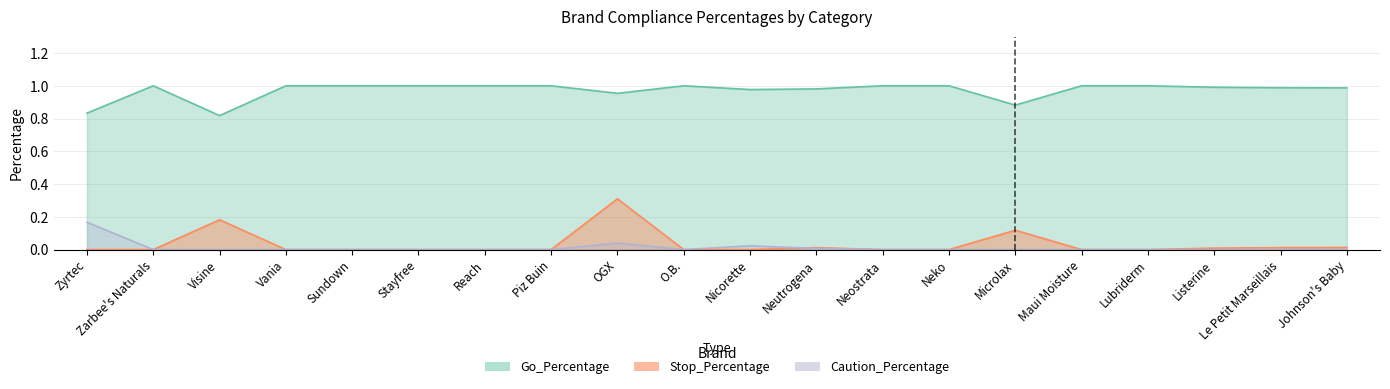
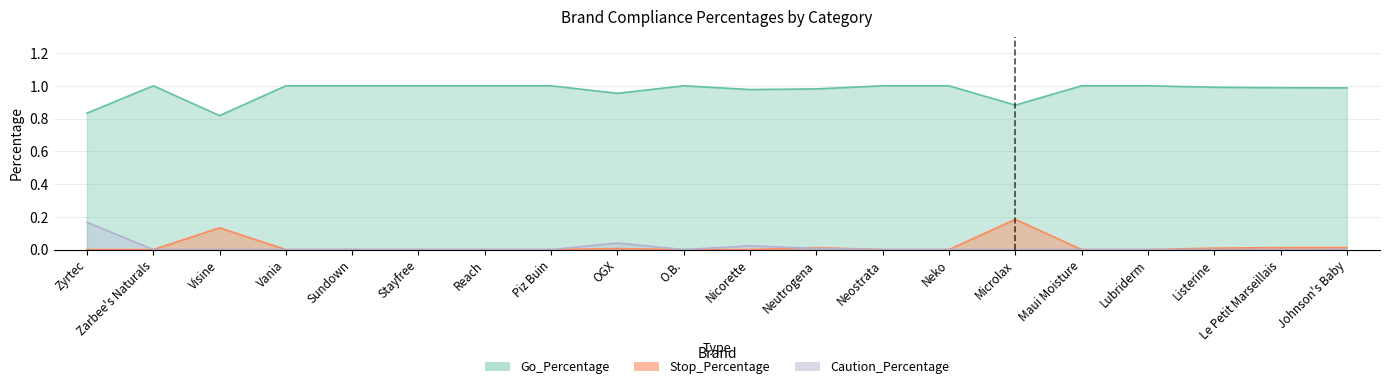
  {
    "Stop_Percentage": {
      "Zyrtec": 0.00,
-     "Visine": 0.18,
-     "OGX": 0.31,
+     "Visine": 0.13,
+     "OGX": 0.01,
      "Nicorette": 0.00,
-     "Microlax": 0.12
+     "Microlax": 0.19
    }
  }
